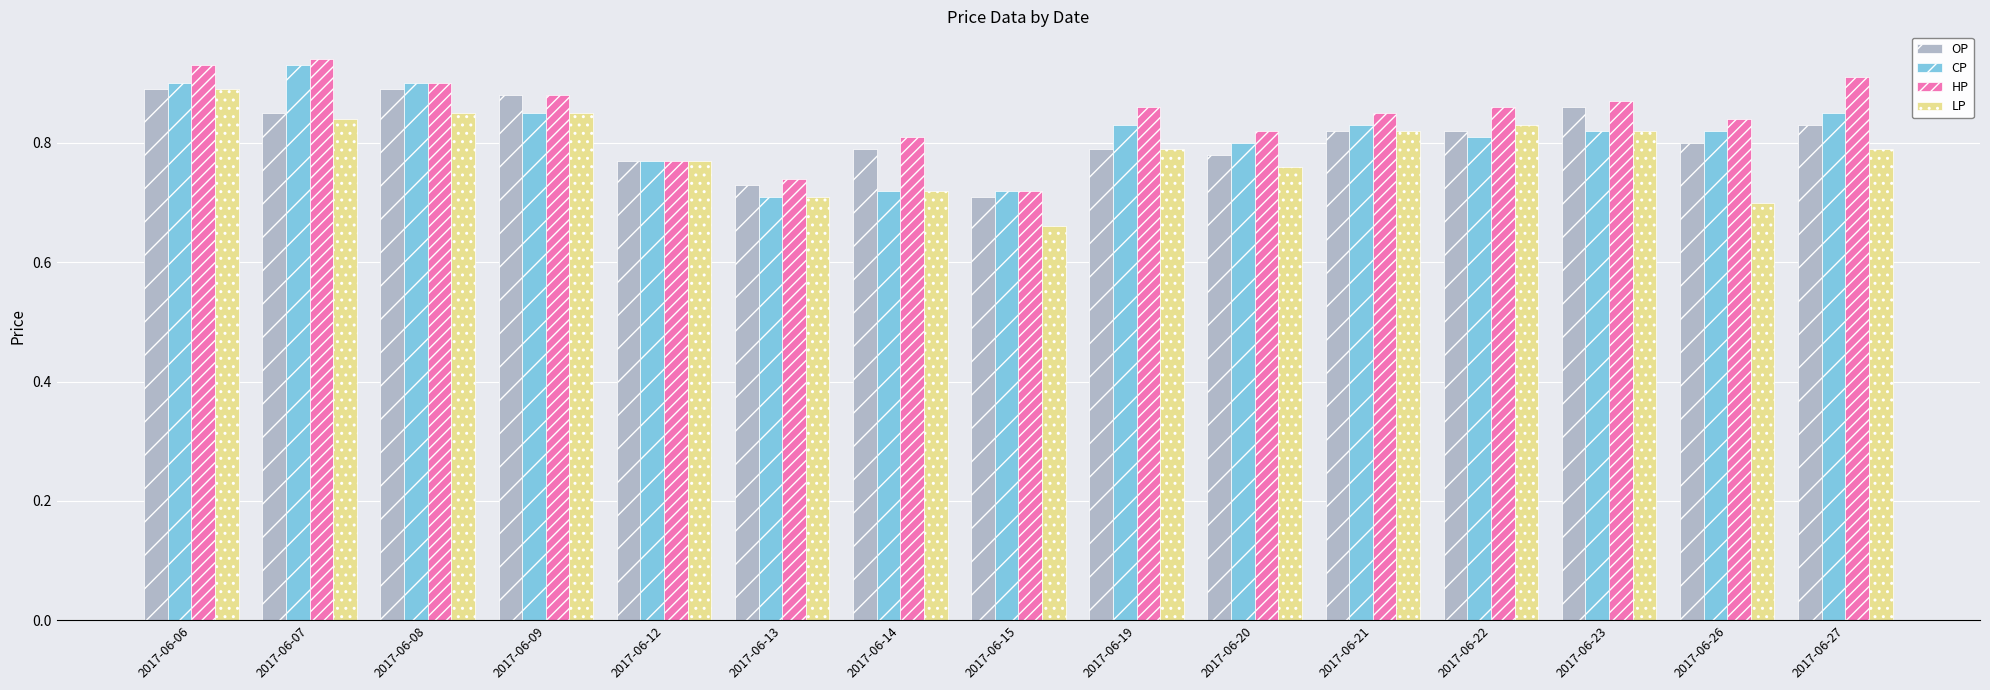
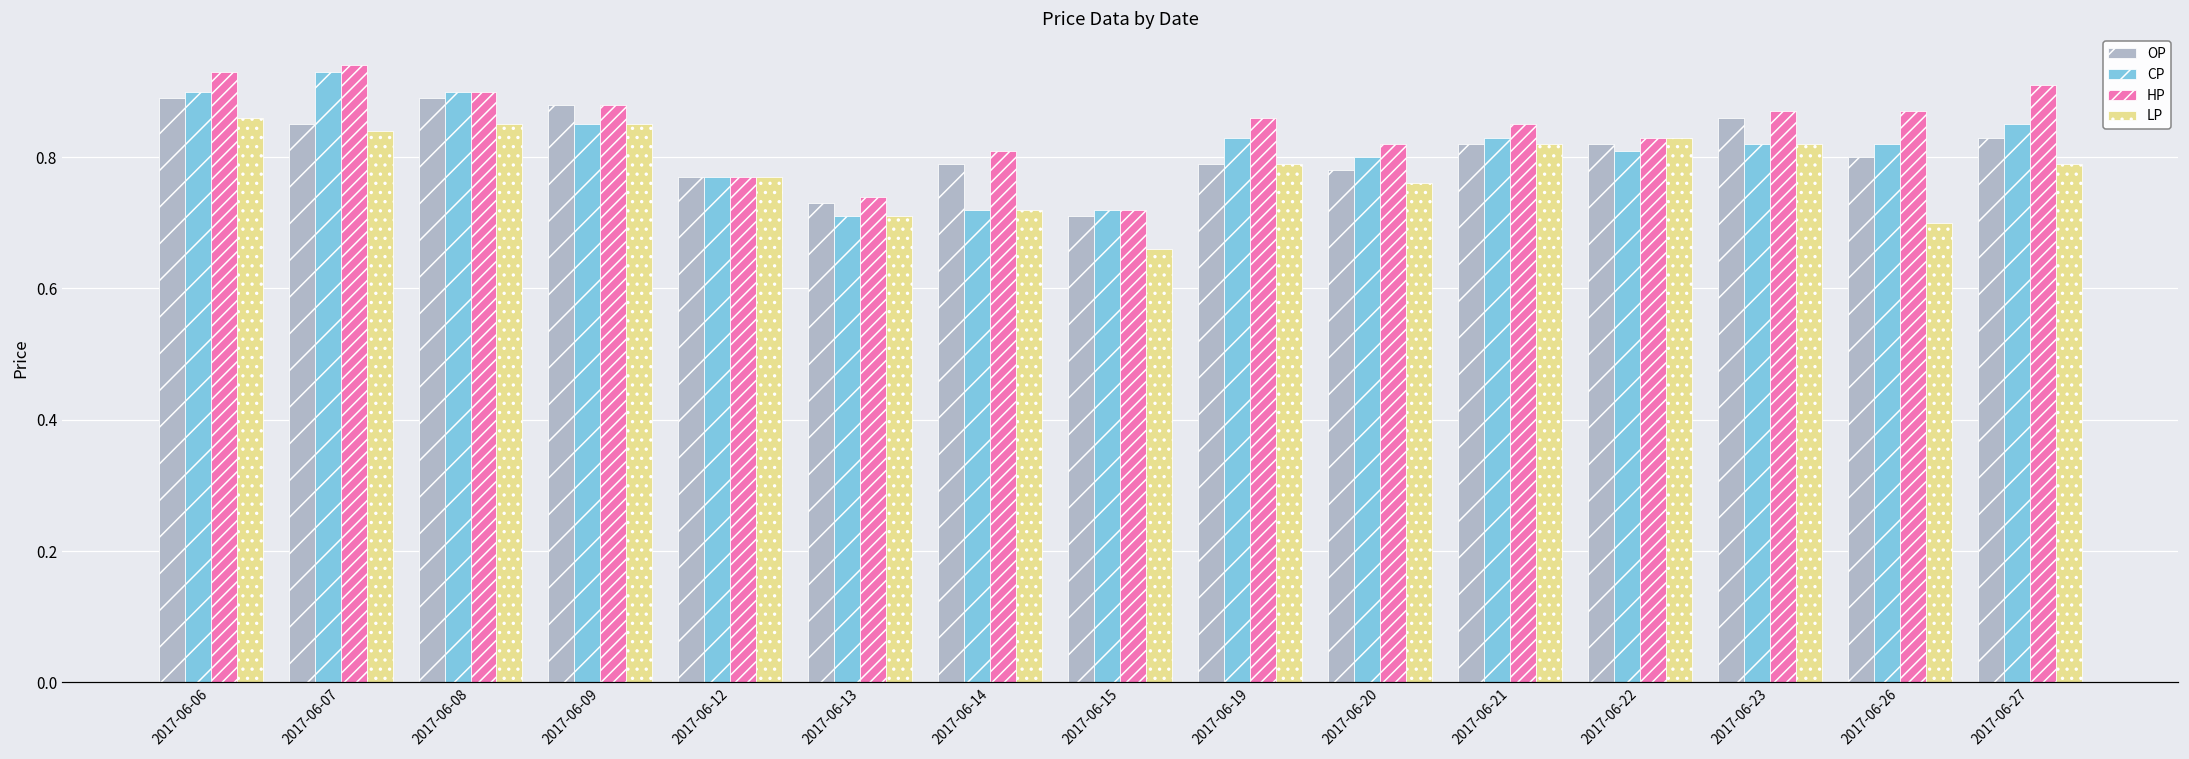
  {
    "HP": {
      "2017-06-06": 0.93,
      "2017-06-07": 0.94,
      "2017-06-08": 0.90,
      "2017-06-09": 0.88,
      "2017-06-12": 0.77,
      "2017-06-13": 0.74,
      "2017-06-14": 0.81,
      "2017-06-15": 0.72,
      "2017-06-19": 0.86,
      "2017-06-20": 0.82,
      "2017-06-21": 0.85,
-     "2017-06-22": 0.86,
+     "2017-06-22": 0.83,
      "2017-06-23": 0.87,
-     "2017-06-26": 0.84,
+     "2017-06-26": 0.87,
      "2017-06-27": 0.91
    },
    "LP": {
-     "2017-06-06": 0.89,
+     "2017-06-06": 0.86,
      "2017-06-07": 0.84,
      "2017-06-08": 0.85,
      "2017-06-09": 0.85,
      "2017-06-12": 0.77,
      "2017-06-13": 0.71,
      "2017-06-14": 0.72,
      "2017-06-15": 0.66,
      "2017-06-19": 0.79,
      "2017-06-20": 0.76,
      "2017-06-21": 0.82,
      "2017-06-22": 0.83,
      "2017-06-23": 0.82,
      "2017-06-26": 0.70,
      "2017-06-27": 0.79
    }
  }
